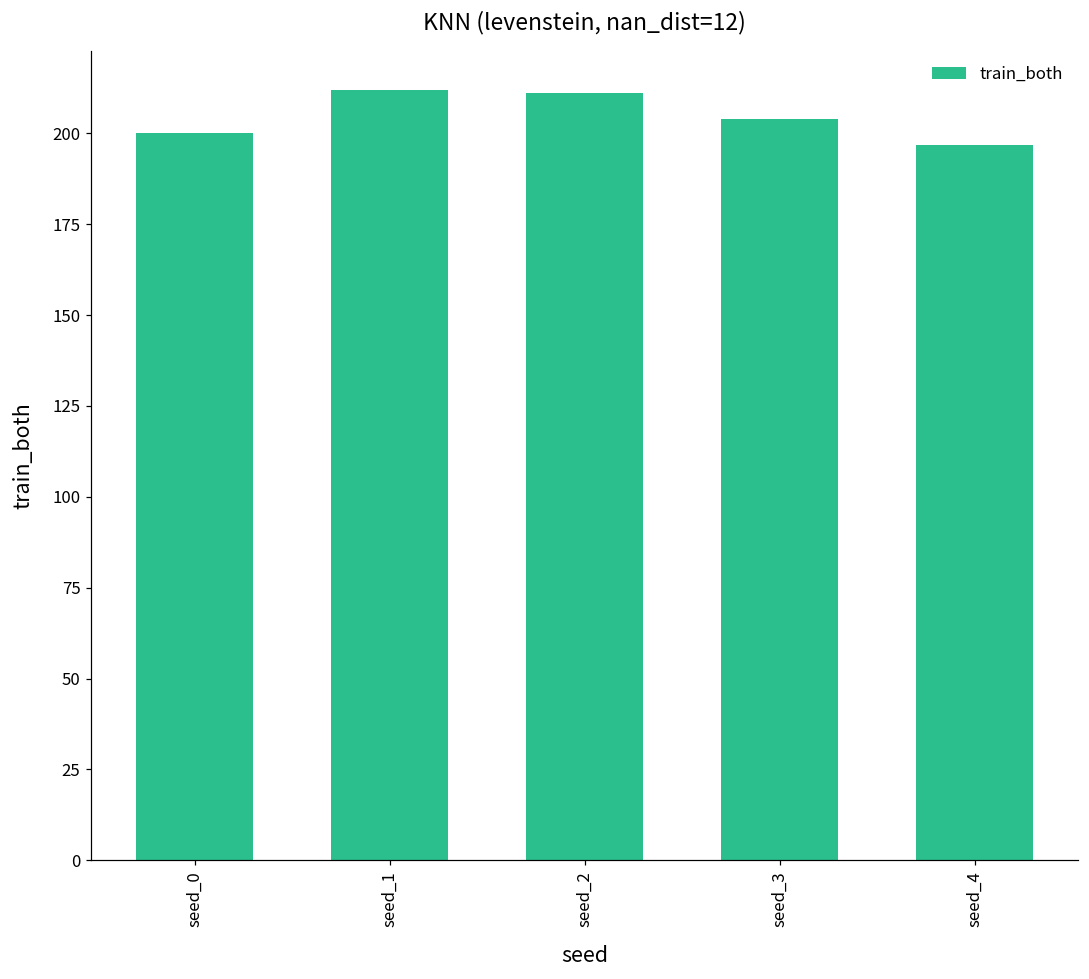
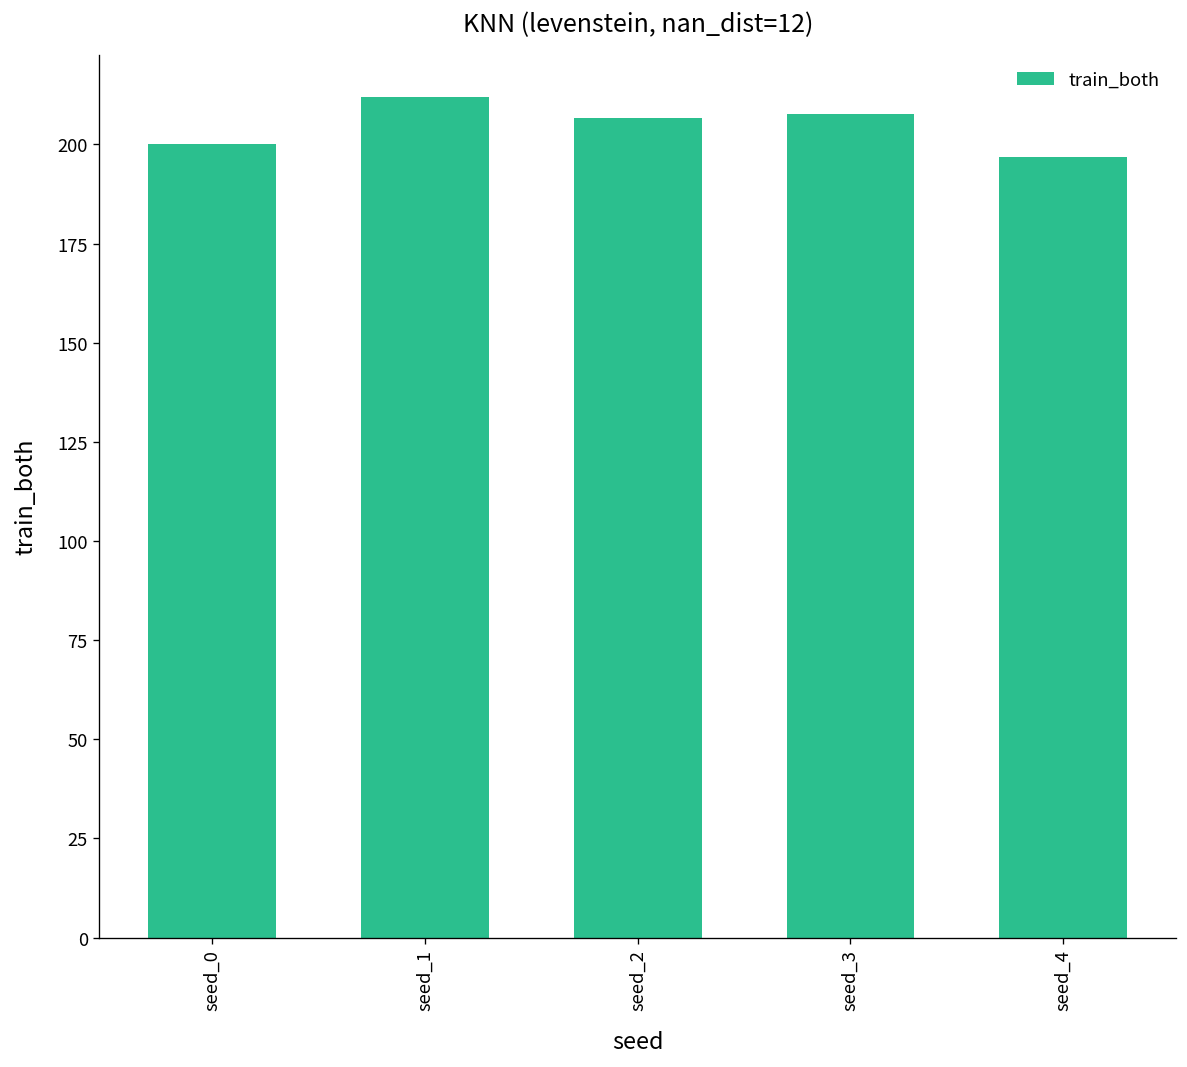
  {
    "seed_0": 200,
    "seed_1": 212,
-   "seed_2": 211,
-   "seed_3": 204,
+   "seed_2": 207,
+   "seed_3": 208,
    "seed_4": 197
  }
